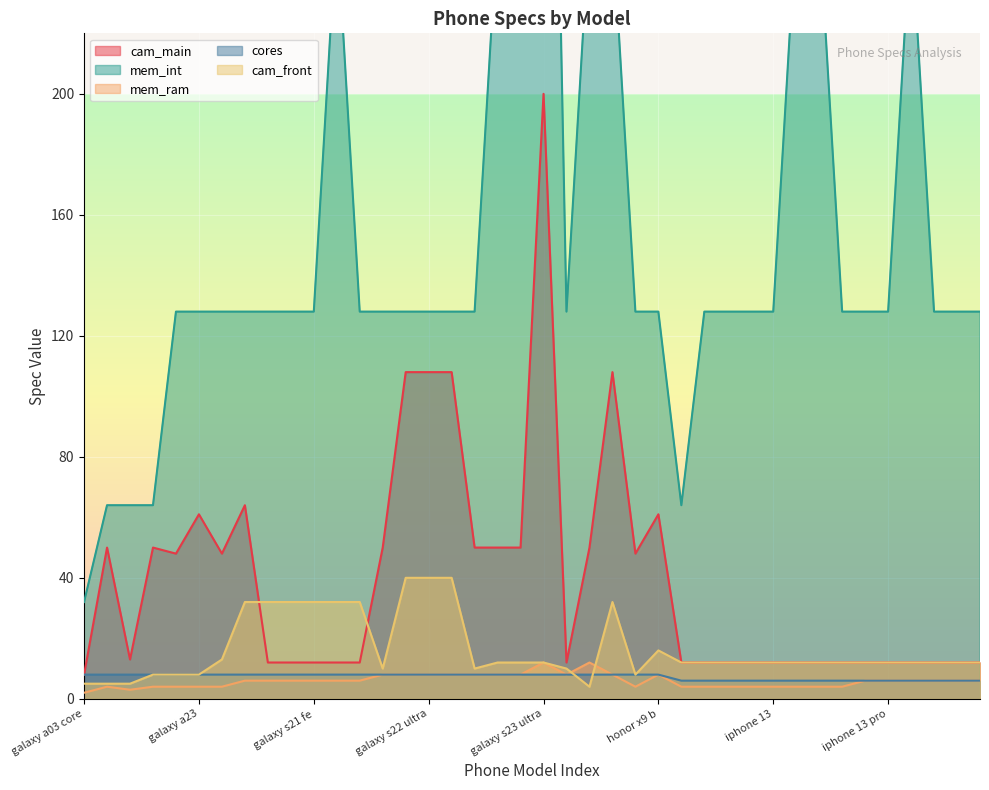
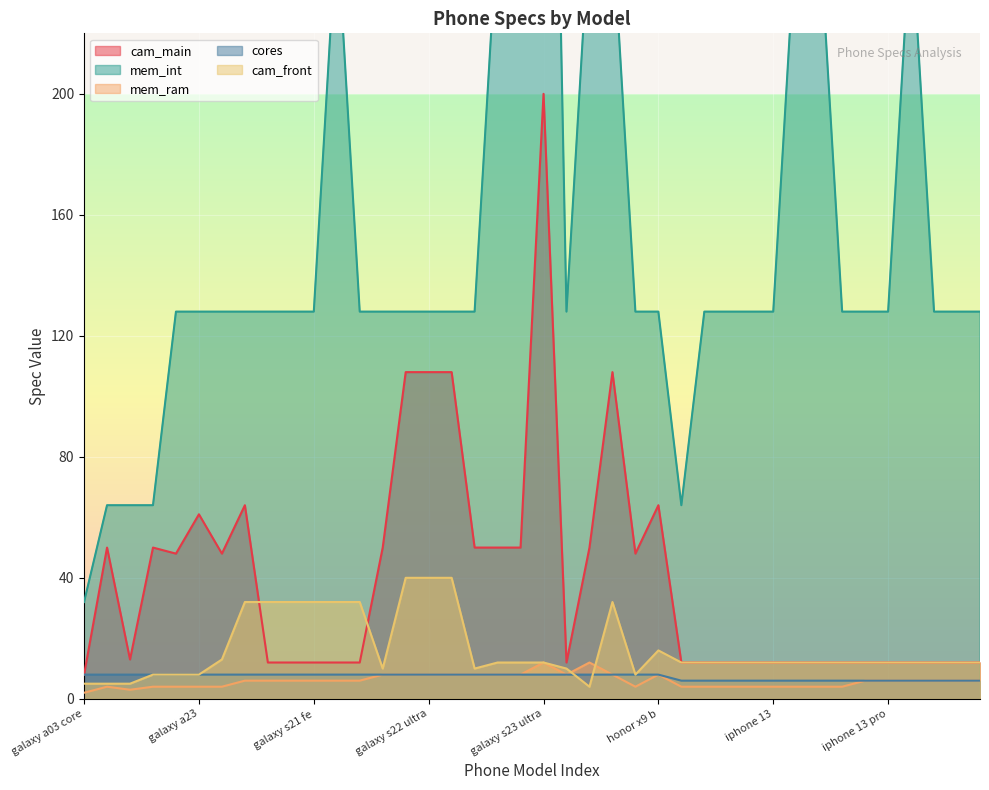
  {
    "cam_main": {
      "galaxy a23": 61,
      "galaxy s23 ultra": 200,
-     "honor x9 b": 61
+     "honor x9 b": 64
    }
  }
